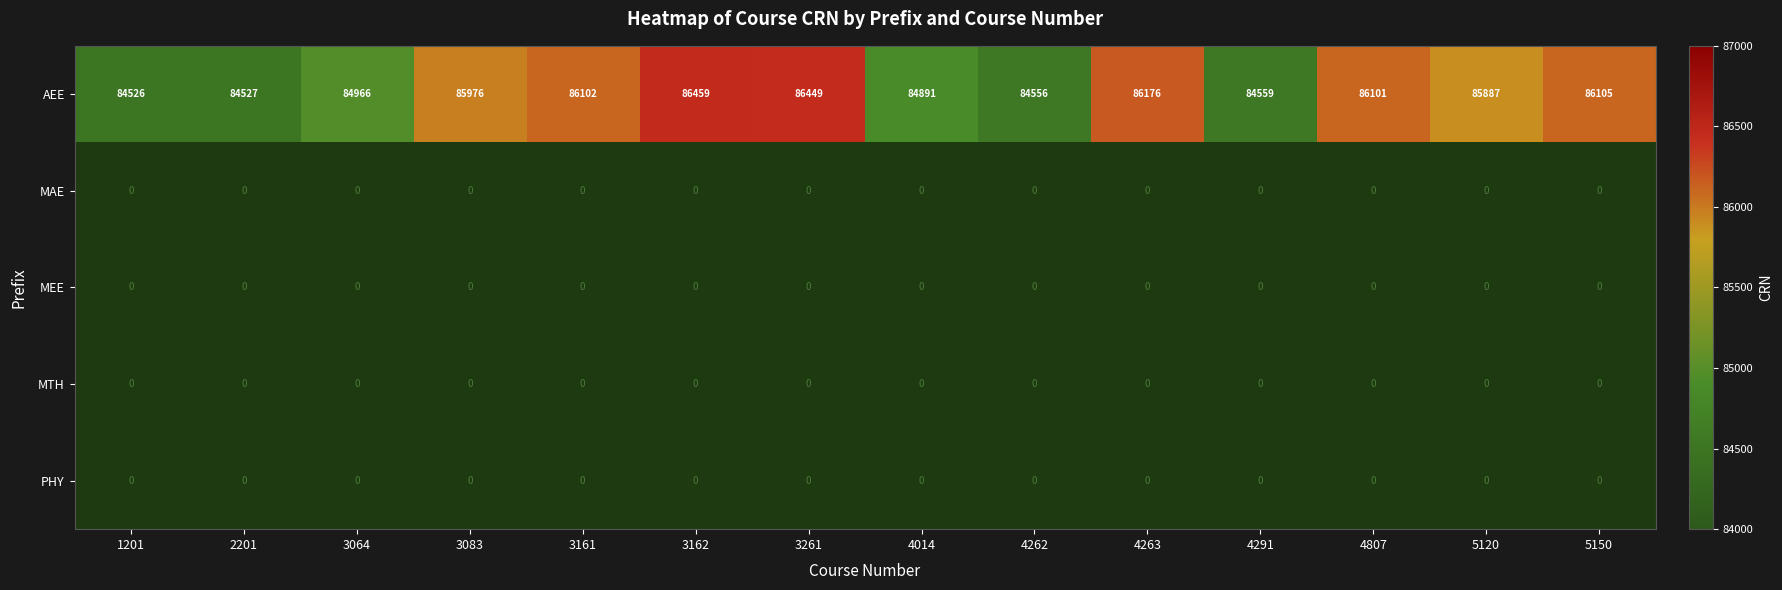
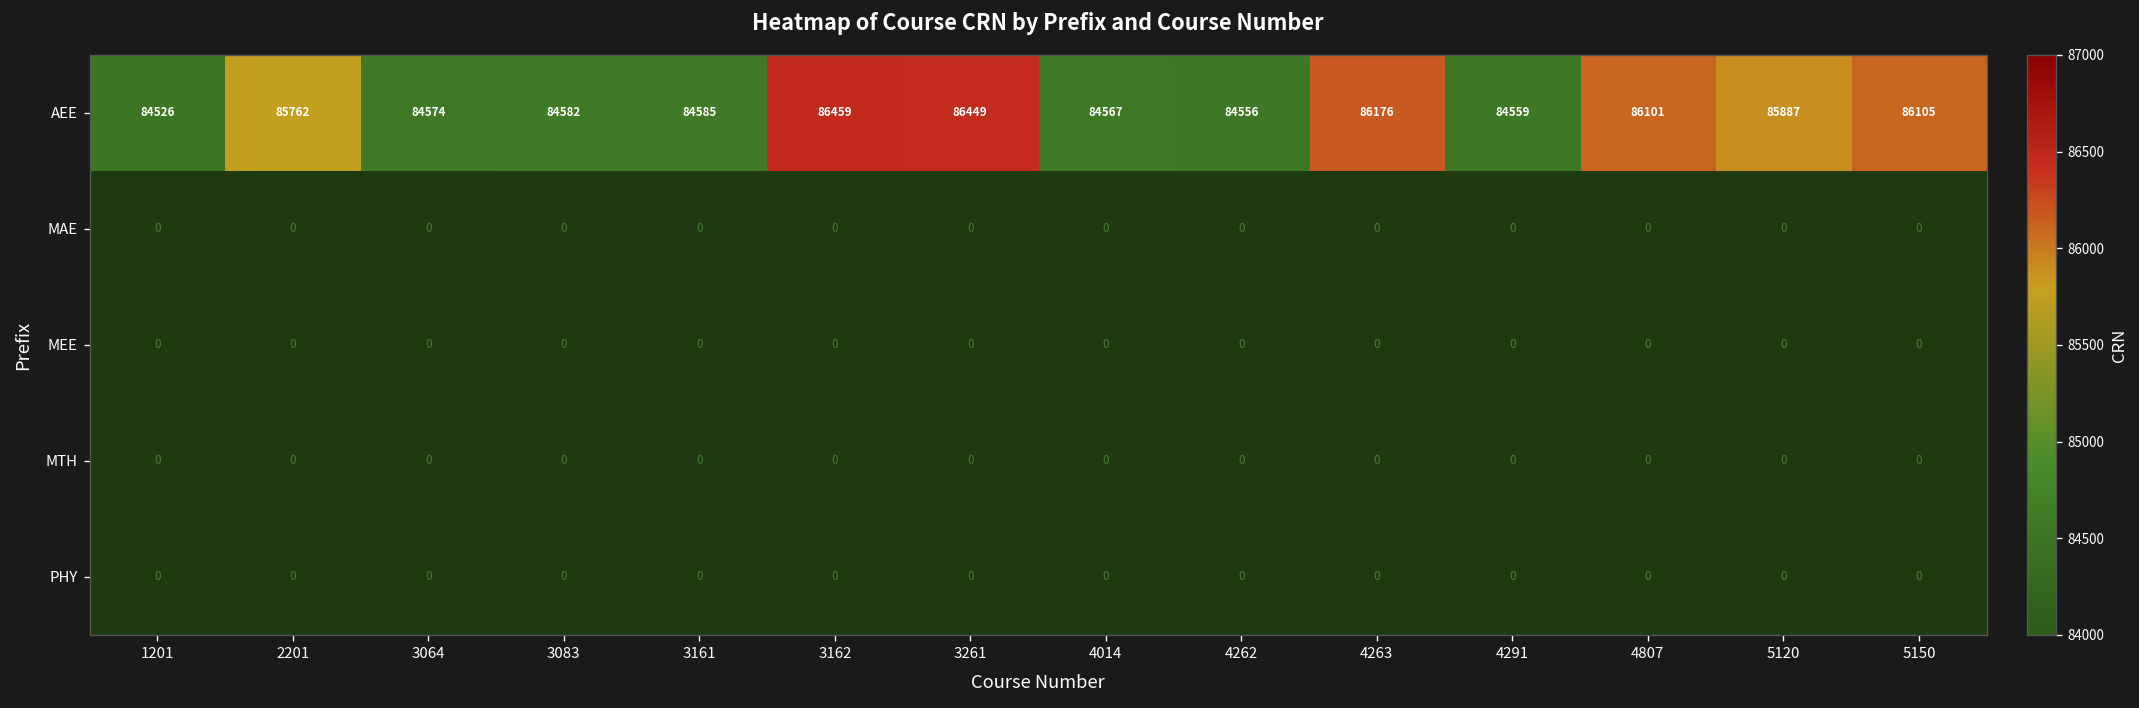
  {
    "AEE": {
      "1201": 84526,
-     "2201": 84527,
-     "3064": 84966,
-     "3083": 85976,
-     "3161": 86102,
+     "2201": 85762,
+     "3064": 84574,
+     "3083": 84582,
+     "3161": 84585,
      "3162": 86459,
      "3261": 86449,
-     "4014": 84891,
+     "4014": 84567,
      "4262": 84556,
      "4263": 86176,
      "4291": 84559,
      "4807": 86101,
      "5120": 85887,
      "5150": 86105
    }
  }
